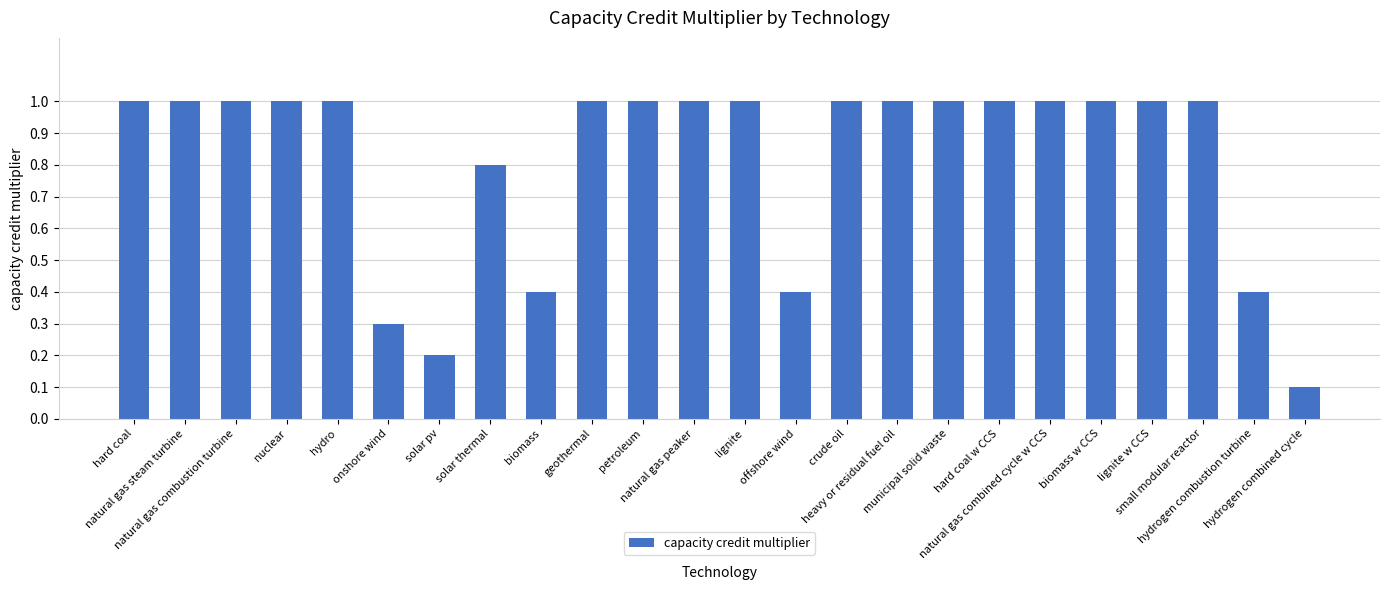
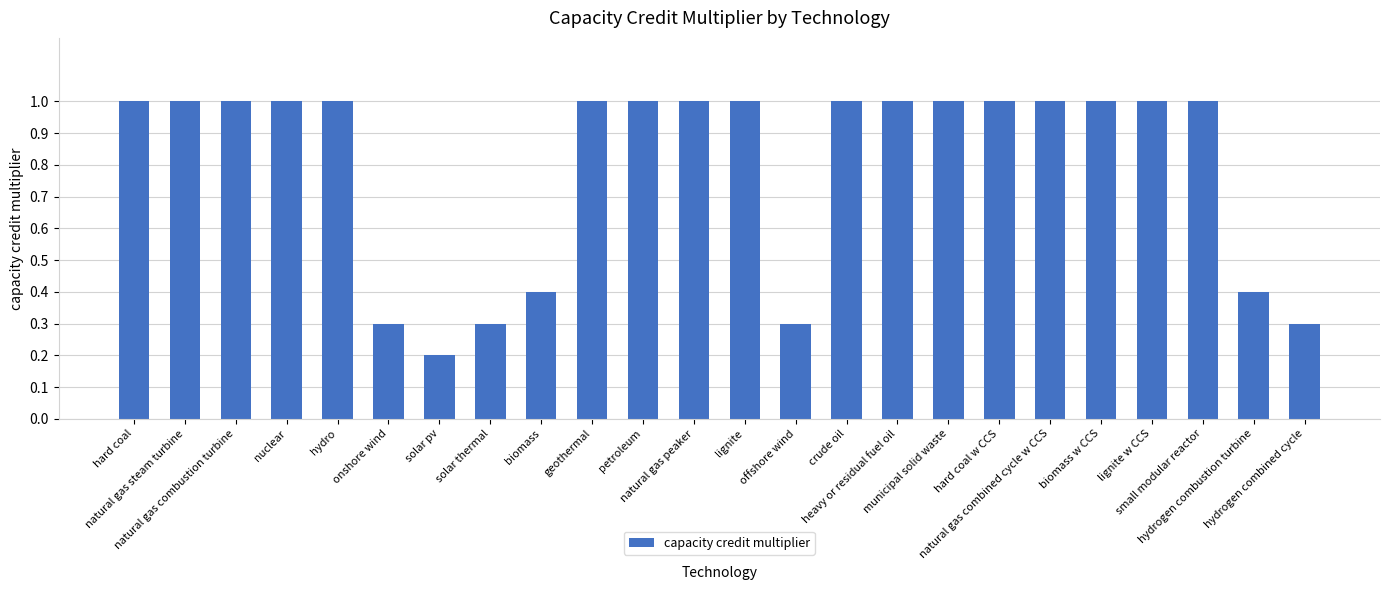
  {
    "hard coal": 1.0,
    "natural gas steam turbine": 1.0,
    "natural gas combustion turbine": 1.0,
    "nuclear": 1.0,
    "hydro": 1.0,
    "onshore wind": 0.3,
    "solar pv": 0.2,
-   "solar thermal": 0.8,
+   "solar thermal": 0.3,
    "biomass": 0.4,
    "geothermal": 1.0,
    "petroleum": 1.0,
    "natural gas peaker": 1.0,
    "lignite": 1.0,
-   "offshore wind": 0.4,
+   "offshore wind": 0.3,
    "crude oil": 1.0,
    "heavy or residual fuel oil": 1.0,
    "municipal solid waste": 1.0,
    "hard coal w CCS": 1.0,
    "natural gas combined cycle w CCS": 1.0,
    "biomass w CCS": 1.0,
    "lignite w CCS": 1.0,
    "small modular reactor": 1.0,
    "hydrogen combustion turbine": 0.4,
-   "hydrogen combined cycle": 0.1
+   "hydrogen combined cycle": 0.3
  }
